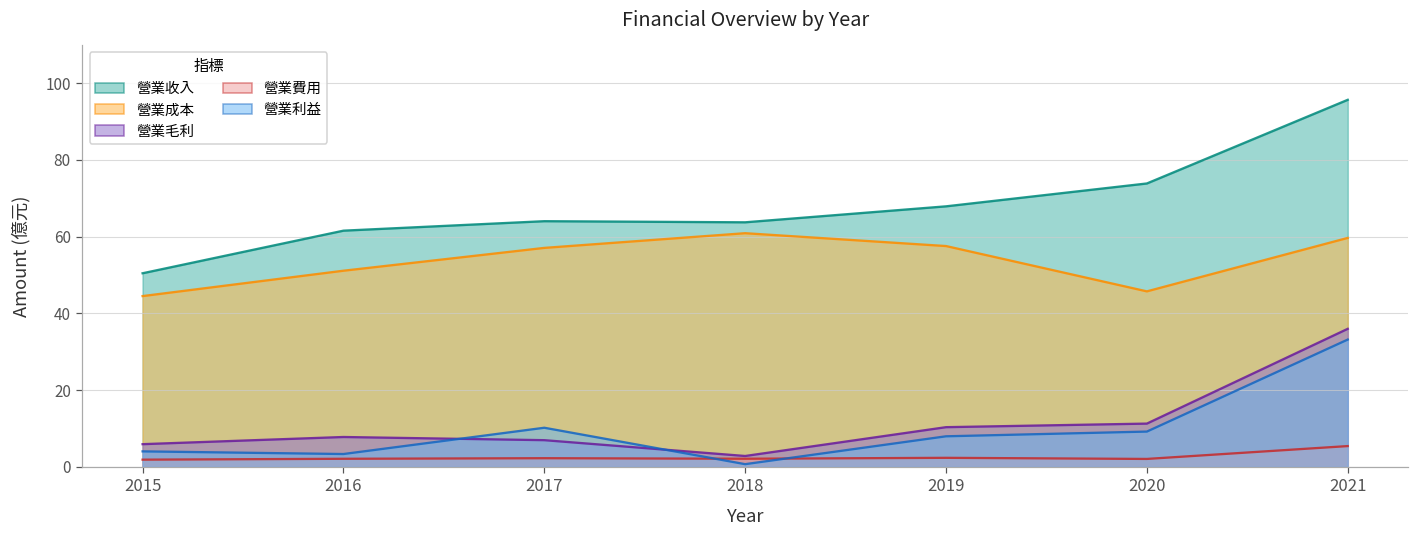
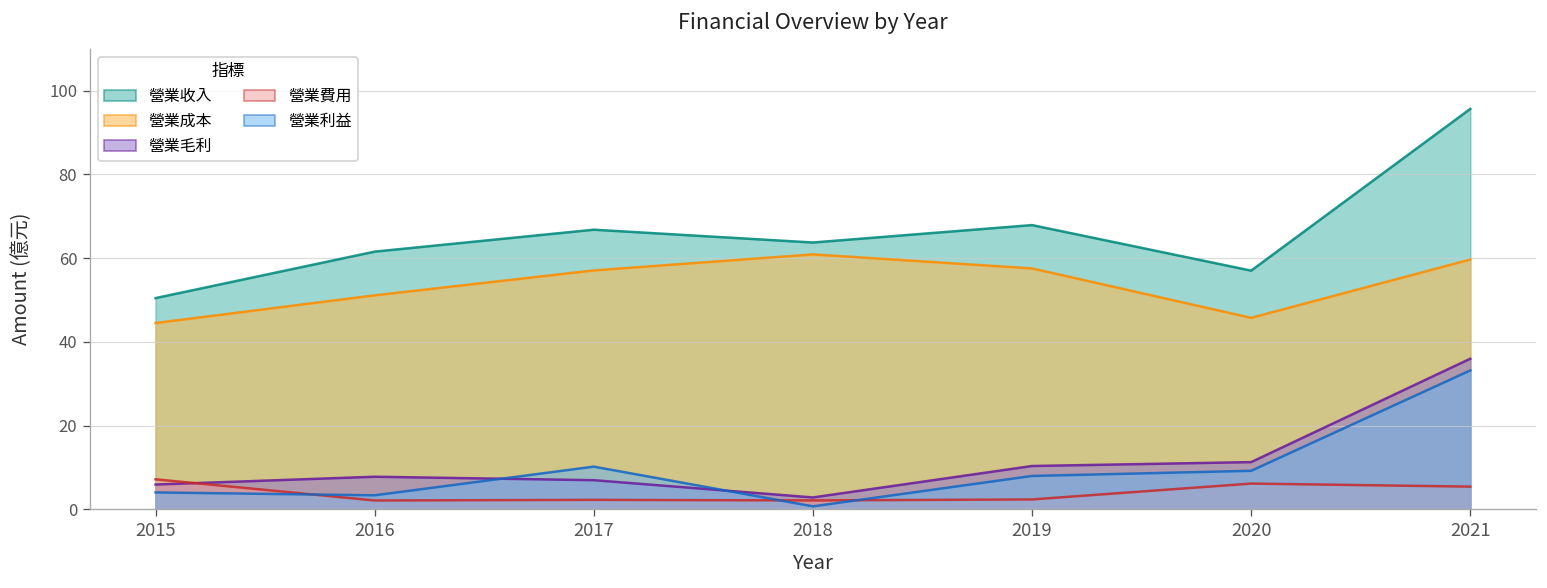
  {
    "營業收入": {
      "2015": 50,
      "2016": 62,
-     "2017": 64,
+     "2017": 67,
      "2018": 64,
      "2019": 68,
-     "2020": 74,
+     "2020": 57,
      "2021": 96
    },
    "營業成本": {
      "2015": 45,
      "2016": 51,
      "2017": 57,
      "2018": 61,
      "2019": 58,
      "2020": 46,
      "2021": 60
    },
    "營業毛利": {
      "2015": 6,
      "2016": 8,
      "2017": 7,
      "2019": 10,
      "2020": 11,
      "2021": 36
    },
    "營業費用": {
-     "2015": 2,
+     "2015": 7,
      "2016": 2,
      "2017": 2,
      "2019": 2,
-     "2020": 2,
+     "2020": 6,
      "2021": 5
    },
    "營業利益": {
      "2015": 4,
      "2016": 3,
      "2017": 10,
      "2018": 1,
      "2019": 8,
      "2020": 9,
      "2021": 33
    }
  }
